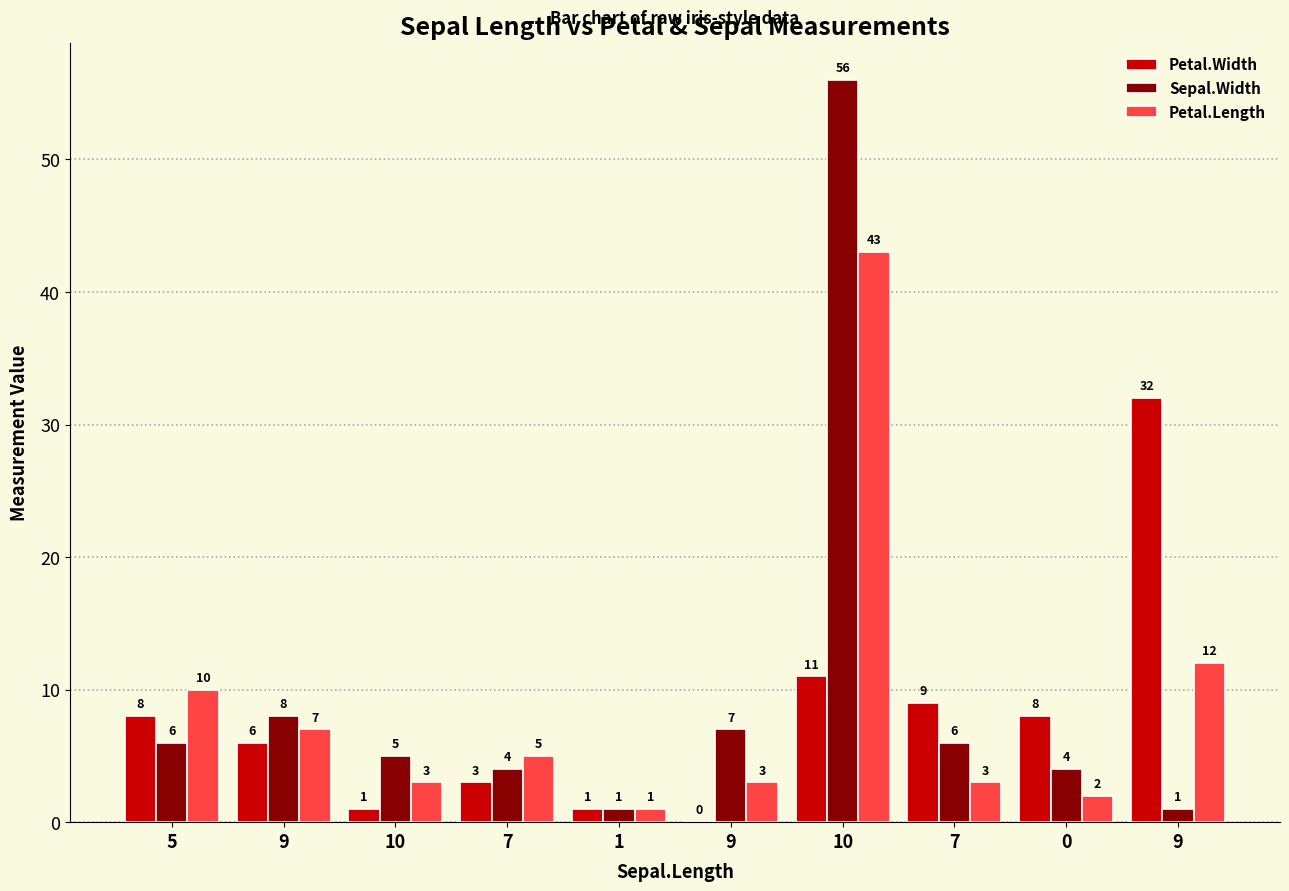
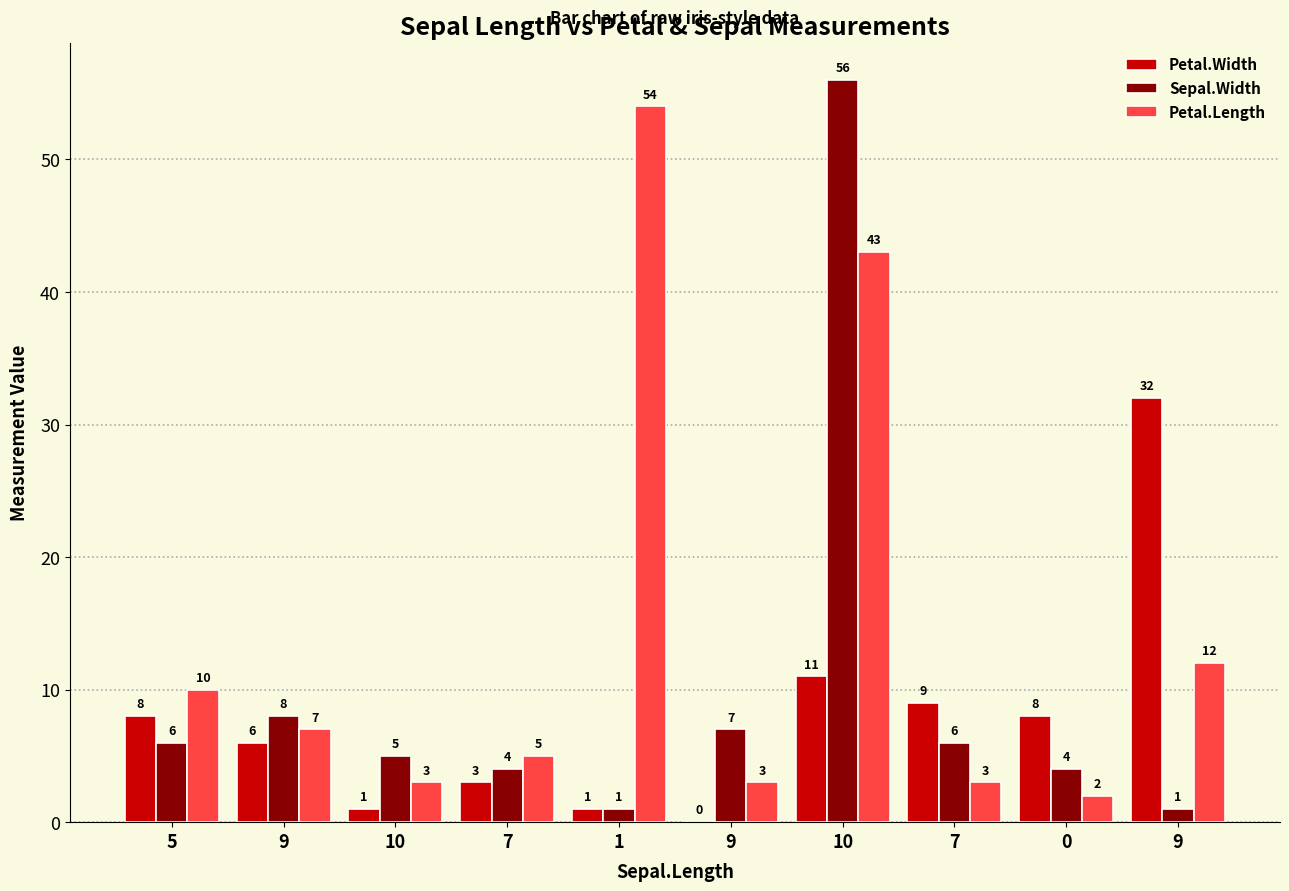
  {
    "Petal.Width": {
      "5": 8,
      "1": 1,
      "0": 8
    },
    "Sepal.Width": {
      "5": 6,
      "1": 1,
      "0": 4
    },
    "Petal.Length": {
      "5": 10,
-     "1": 1,
+     "1": 54,
      "0": 2
    }
  }
